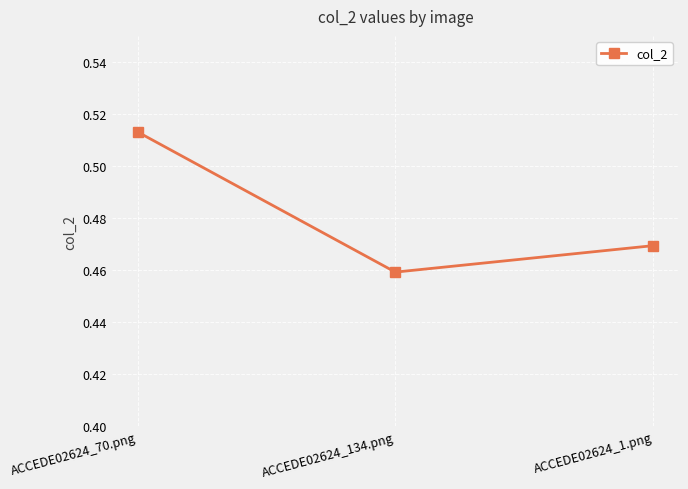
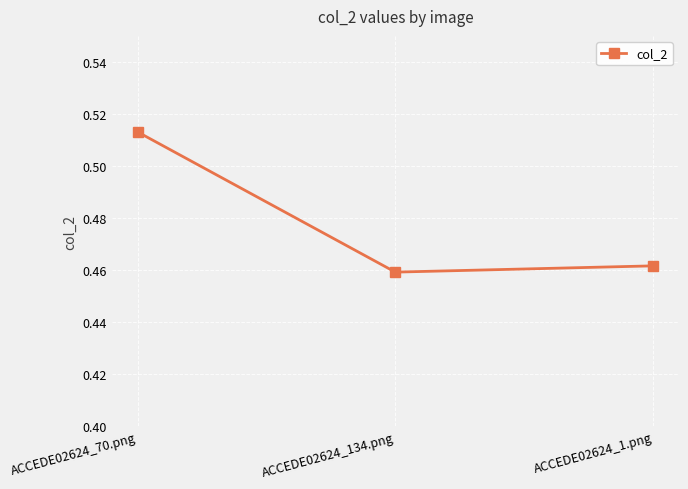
  {
    "ACCEDE02624_70.png": 0.513,
    "ACCEDE02624_134.png": 0.459,
-   "ACCEDE02624_1.png": 0.469
+   "ACCEDE02624_1.png": 0.462
  }
